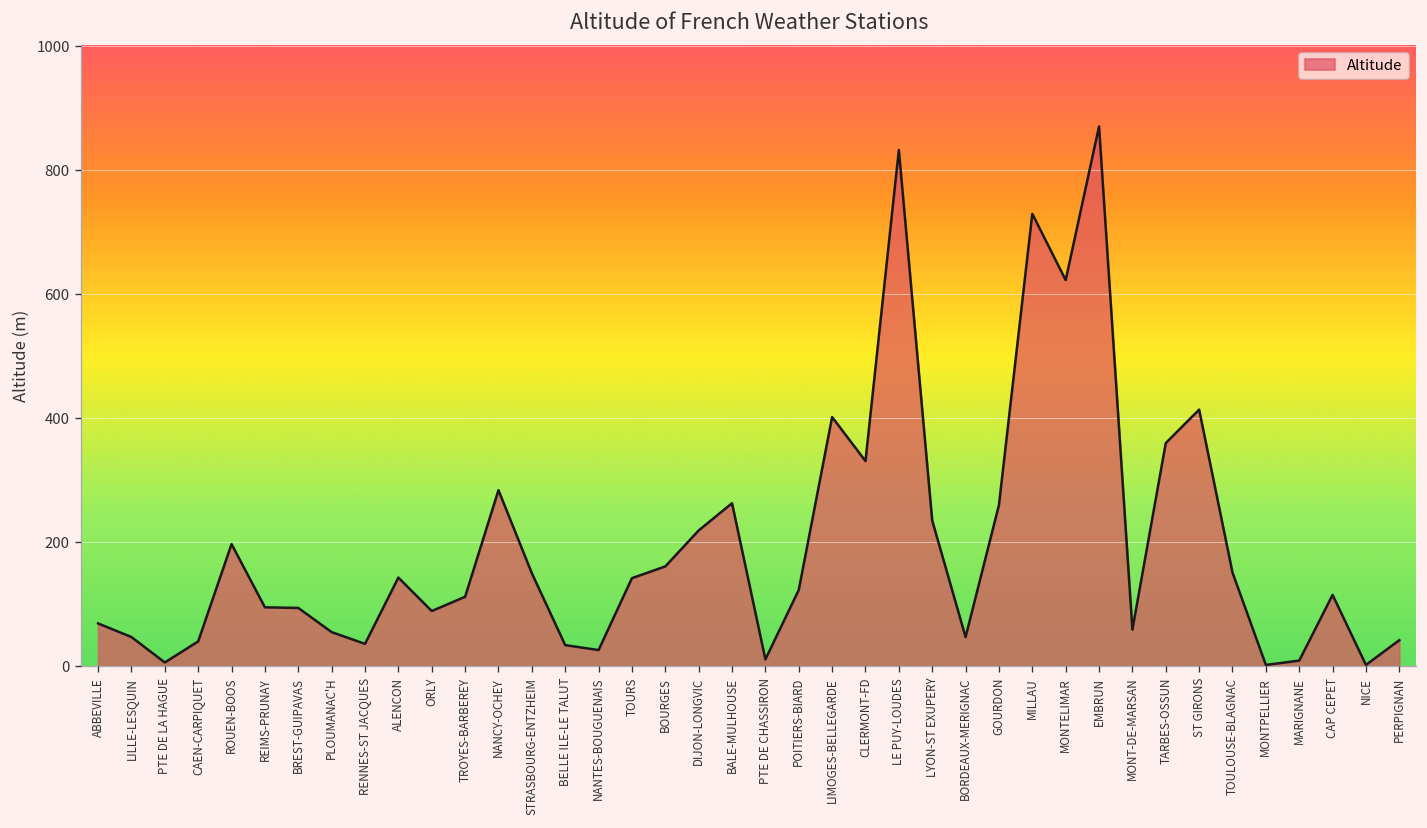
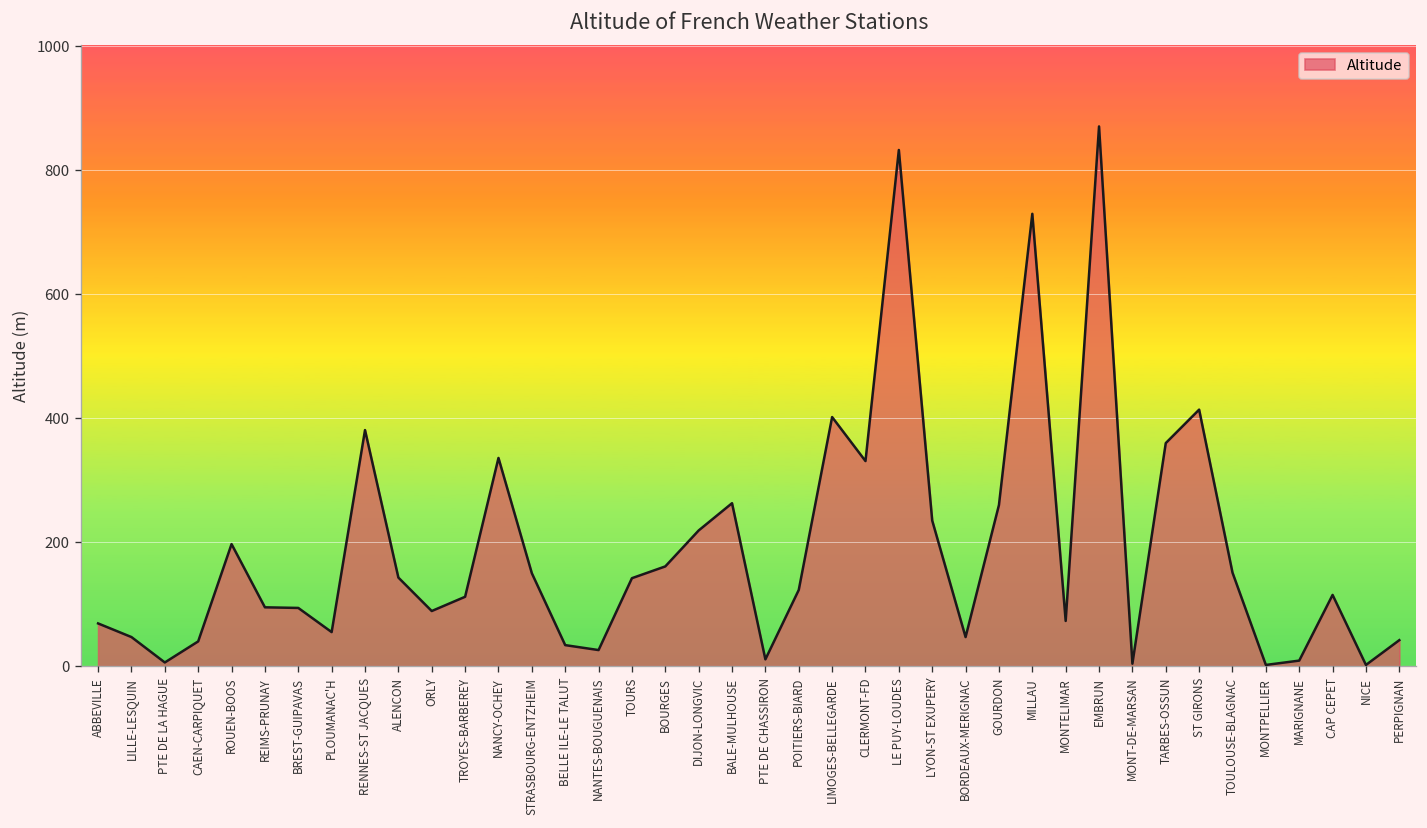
  {
    "ABBEVILLE": 70,
    "LILLE-LESQUIN": 50,
    "PTE DE LA HAGUE": 10,
    "CAEN-CARPIQUET": 40,
    "ROUEN-BOOS": 200,
    "REIMS-PRUNAY": 100,
    "BREST-GUIPAVAS": 90,
    "PLOUMANAC'H": 60,
-   "RENNES-ST JACQUES": 40,
+   "RENNES-ST JACQUES": 380,
    "ALENCON": 140,
    "ORLY": 90,
    "TROYES-BARBEREY": 110,
-   "NANCY-OCHEY": 280,
+   "NANCY-OCHEY": 340,
    "STRASBOURG-ENTZHEIM": 150,
    "BELLE ILE-LE TALUT": 30,
    "NANTES-BOUGUENAIS": 30,
    "TOURS": 140,
    "BOURGES": 160,
    "DIJON-LONGVIC": 220,
    "BALE-MULHOUSE": 260,
    "PTE DE CHASSIRON": 10,
    "POITIERS-BIARD": 120,
    "LIMOGES-BELLEGARDE": 400,
    "CLERMONT-FD": 330,
    "LE PUY-LOUDES": 830,
    "LYON-ST EXUPERY": 240,
    "BORDEAUX-MERIGNAC": 50,
    "GOURDON": 260,
    "MILLAU": 730,
-   "MONTELIMAR": 620,
+   "MONTELIMAR": 70,
    "EMBRUN": 870,
-   "MONT-DE-MARSAN": 60,
+   "MONT-DE-MARSAN": 0,
    "TARBES-OSSUN": 360,
    "ST GIRONS": 410,
    "TOULOUSE-BLAGNAC": 150,
    "MONTPELLIER": 0,
    "MARIGNANE": 10,
    "CAP CEPET": 120,
    "NICE": 0,
    "PERPIGNAN": 40
  }
